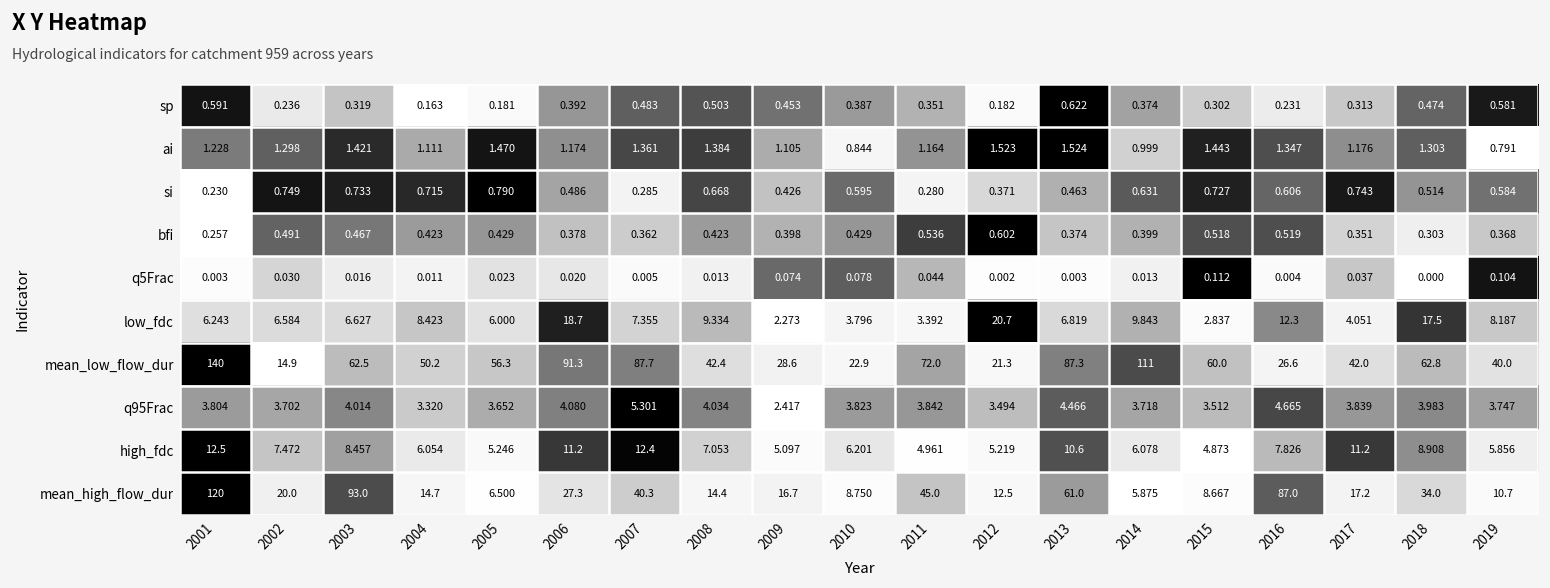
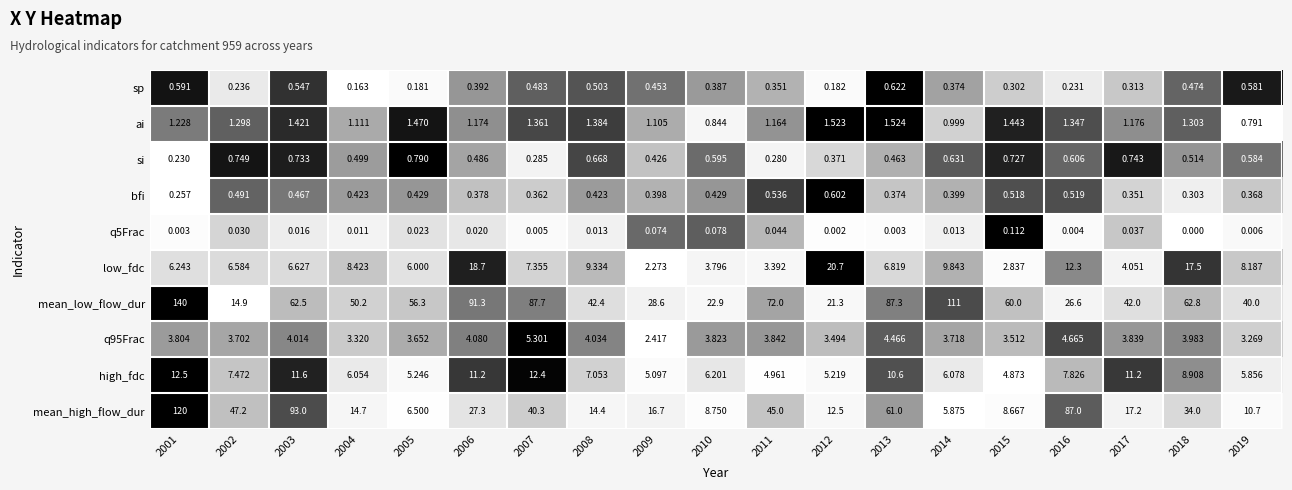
  {
    "sp": {
      "2001": 0.591,
      "2002": 0.236,
-     "2003": 0.319,
+     "2003": 0.547,
      "2004": 0.163,
      "2005": 0.181,
      "2006": 0.392,
      "2007": 0.483,
      "2008": 0.503,
      "2009": 0.453,
      "2010": 0.387,
      "2011": 0.351,
      "2012": 0.182,
      "2013": 0.622,
      "2014": 0.374,
      "2015": 0.302,
      "2016": 0.231,
      "2017": 0.313,
      "2018": 0.474,
      "2019": 0.581
    },
    "ai": {
      "2001": 1.228,
      "2002": 1.298,
      "2003": 1.421,
      "2004": 1.111,
      "2005": 1.470,
      "2006": 1.174,
      "2007": 1.361,
      "2008": 1.384,
      "2009": 1.105,
      "2010": 0.844,
      "2011": 1.164,
      "2012": 1.523,
      "2013": 1.524,
      "2014": 0.999,
      "2015": 1.443,
      "2016": 1.347,
      "2017": 1.176,
      "2018": 1.303,
      "2019": 0.791
    },
    "si": {
      "2001": 0.230,
      "2002": 0.749,
      "2003": 0.733,
-     "2004": 0.715,
+     "2004": 0.499,
      "2005": 0.790,
      "2006": 0.486,
      "2007": 0.285,
      "2008": 0.668,
      "2009": 0.426,
      "2010": 0.595,
      "2011": 0.280,
      "2012": 0.371,
      "2013": 0.463,
      "2014": 0.631,
      "2015": 0.727,
      "2016": 0.606,
      "2017": 0.743,
      "2018": 0.514,
      "2019": 0.584
    },
    "bfi": {
      "2001": 0.257,
      "2002": 0.491,
      "2003": 0.467,
      "2004": 0.423,
      "2005": 0.429,
      "2006": 0.378,
      "2007": 0.362,
      "2008": 0.423,
      "2009": 0.398,
      "2010": 0.429,
      "2011": 0.536,
      "2012": 0.602,
      "2013": 0.374,
      "2014": 0.399,
      "2015": 0.518,
      "2016": 0.519,
      "2017": 0.351,
      "2018": 0.303,
      "2019": 0.368
    },
    "q5Frac": {
      "2001": 0.003,
      "2002": 0.030,
      "2003": 0.016,
      "2004": 0.011,
      "2005": 0.023,
      "2006": 0.020,
      "2007": 0.005,
      "2008": 0.013,
      "2009": 0.074,
      "2010": 0.078,
      "2011": 0.044,
      "2012": 0.002,
      "2013": 0.003,
      "2014": 0.013,
      "2015": 0.112,
      "2016": 0.004,
      "2017": 0.037,
      "2018": 0.000,
-     "2019": 0.104
+     "2019": 0.006
    },
    "low_fdc": {
      "2001": 6.243,
      "2002": 6.584,
      "2003": 6.627,
      "2004": 8.423,
      "2005": 6.000,
      "2006": 18.7,
      "2007": 7.355,
      "2008": 9.334,
      "2009": 2.273,
      "2010": 3.796,
      "2011": 3.392,
      "2012": 20.7,
      "2013": 6.819,
      "2014": 9.843,
      "2015": 2.837,
      "2016": 12.3,
      "2017": 4.051,
      "2018": 17.5,
      "2019": 8.187
    },
    "mean_low_flow_dur": {
      "2001": 140,
      "2002": 14.9,
      "2003": 62.5,
      "2004": 50.2,
      "2005": 56.3,
      "2006": 91.3,
      "2007": 87.7,
      "2008": 42.4,
      "2009": 28.6,
      "2010": 22.9,
      "2011": 72.0,
      "2012": 21.3,
      "2013": 87.3,
      "2014": 111,
      "2015": 60.0,
      "2016": 26.6,
      "2017": 42.0,
      "2018": 62.8,
      "2019": 40.0
    },
    "q95Frac": {
      "2001": 3.804,
      "2002": 3.702,
      "2003": 4.014,
      "2004": 3.320,
      "2005": 3.652,
      "2006": 4.080,
      "2007": 5.301,
      "2008": 4.034,
      "2009": 2.417,
      "2010": 3.823,
      "2011": 3.842,
      "2012": 3.494,
      "2013": 4.466,
      "2014": 3.718,
      "2015": 3.512,
      "2016": 4.665,
      "2017": 3.839,
      "2018": 3.983,
-     "2019": 3.747
+     "2019": 3.269
    },
    "high_fdc": {
      "2001": 12.5,
      "2002": 7.472,
-     "2003": 8.457,
+     "2003": 11.6,
      "2004": 6.054,
      "2005": 5.246,
      "2006": 11.2,
      "2007": 12.4,
      "2008": 7.053,
      "2009": 5.097,
      "2010": 6.201,
      "2011": 4.961,
      "2012": 5.219,
      "2013": 10.6,
      "2014": 6.078,
      "2015": 4.873,
      "2016": 7.826,
      "2017": 11.2,
      "2018": 8.908,
      "2019": 5.856
    },
    "mean_high_flow_dur": {
      "2001": 120,
-     "2002": 20.0,
+     "2002": 47.2,
      "2003": 93.0,
      "2004": 14.7,
      "2005": 6.500,
      "2006": 27.3,
      "2007": 40.3,
      "2008": 14.4,
      "2009": 16.7,
      "2010": 8.750,
      "2011": 45.0,
      "2012": 12.5,
      "2013": 61.0,
      "2014": 5.875,
      "2015": 8.667,
      "2016": 87.0,
      "2017": 17.2,
      "2018": 34.0,
      "2019": 10.7
    }
  }
